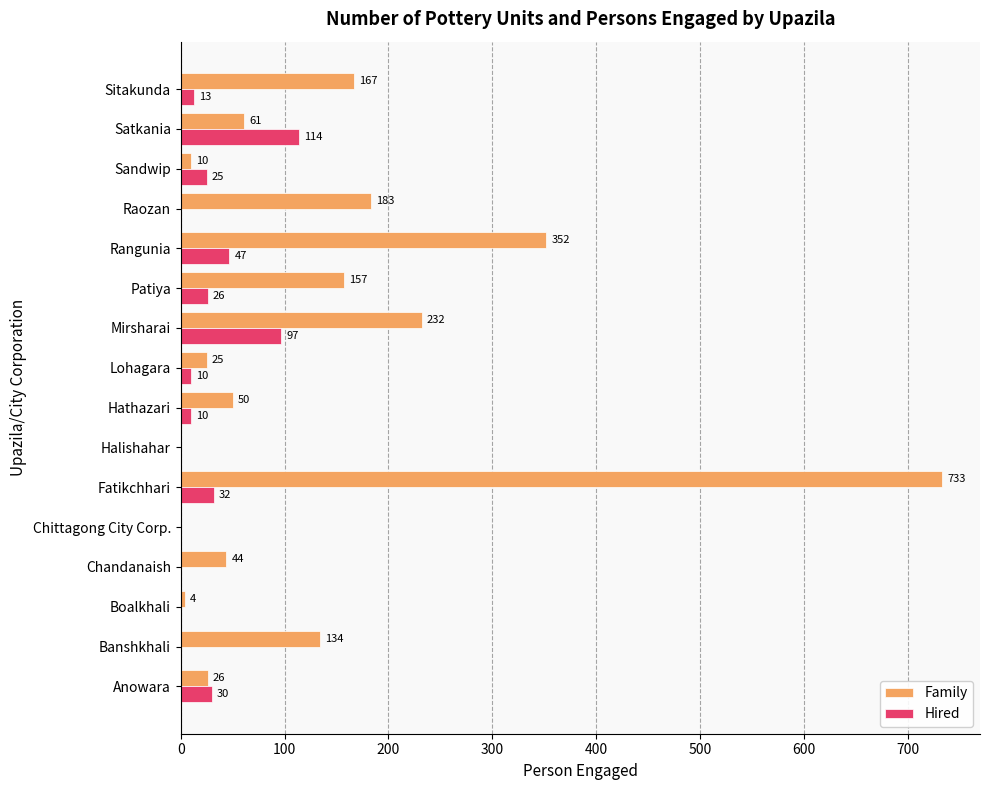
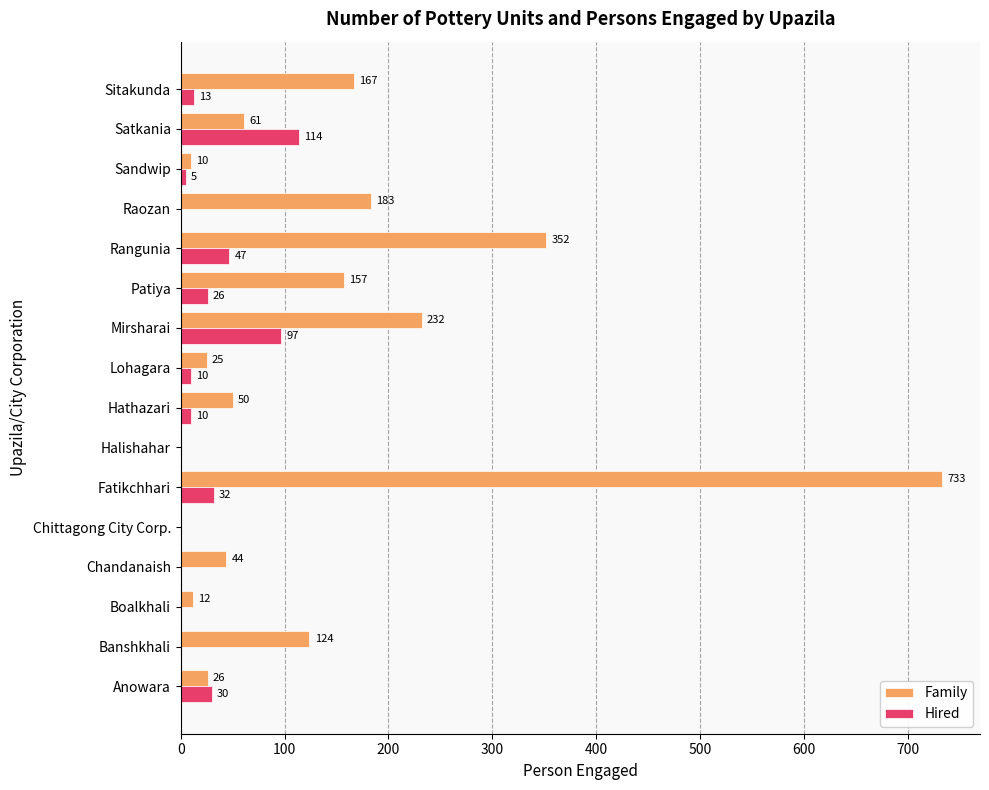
  {
    "Family": {
      "Sitakunda": 167,
      "Satkania": 61,
      "Sandwip": 10,
      "Raozan": 183,
      "Rangunia": 352,
      "Patiya": 157,
      "Mirsharai": 232,
      "Lohagara": 25,
      "Hathazari": 50,
      "Fatikchhari": 733,
      "Chandanaish": 44,
-     "Boalkhali": 4,
-     "Banshkhali": 134,
+     "Boalkhali": 12,
+     "Banshkhali": 124,
      "Anowara": 26
    },
    "Hired": {
      "Sitakunda": 13,
      "Satkania": 114,
-     "Sandwip": 25,
+     "Sandwip": 5,
      "Rangunia": 47,
      "Patiya": 26,
      "Mirsharai": 97,
      "Lohagara": 10,
      "Hathazari": 10,
      "Fatikchhari": 32,
      "Anowara": 30
    }
  }
